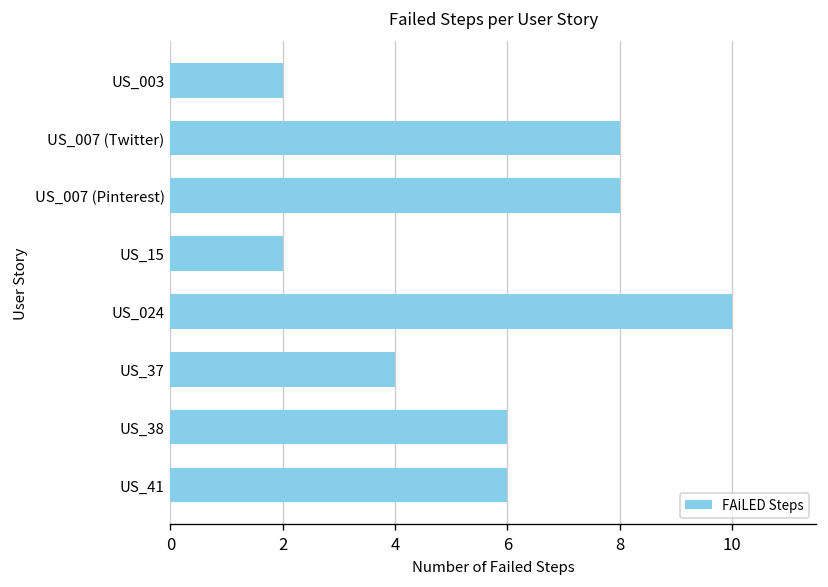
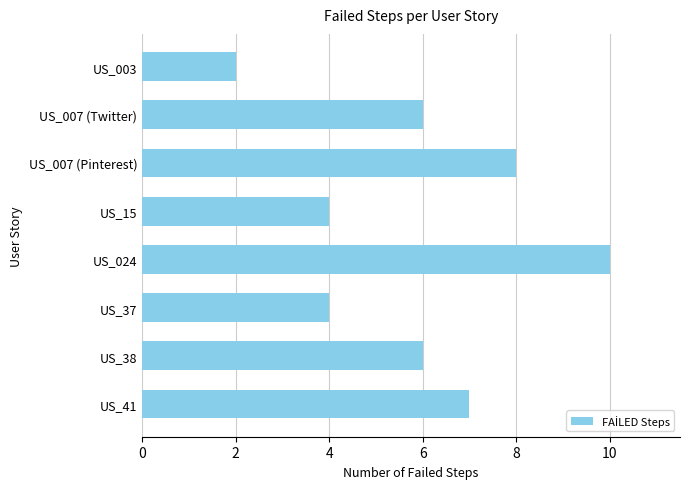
  {
    "US_003": 2,
-   "US_007 (Twitter)": 8,
+   "US_007 (Twitter)": 6,
    "US_007 (Pinterest)": 8,
-   "US_15": 2,
+   "US_15": 4,
    "US_024": 10,
    "US_37": 4,
    "US_38": 6,
-   "US_41": 6
+   "US_41": 7
  }
